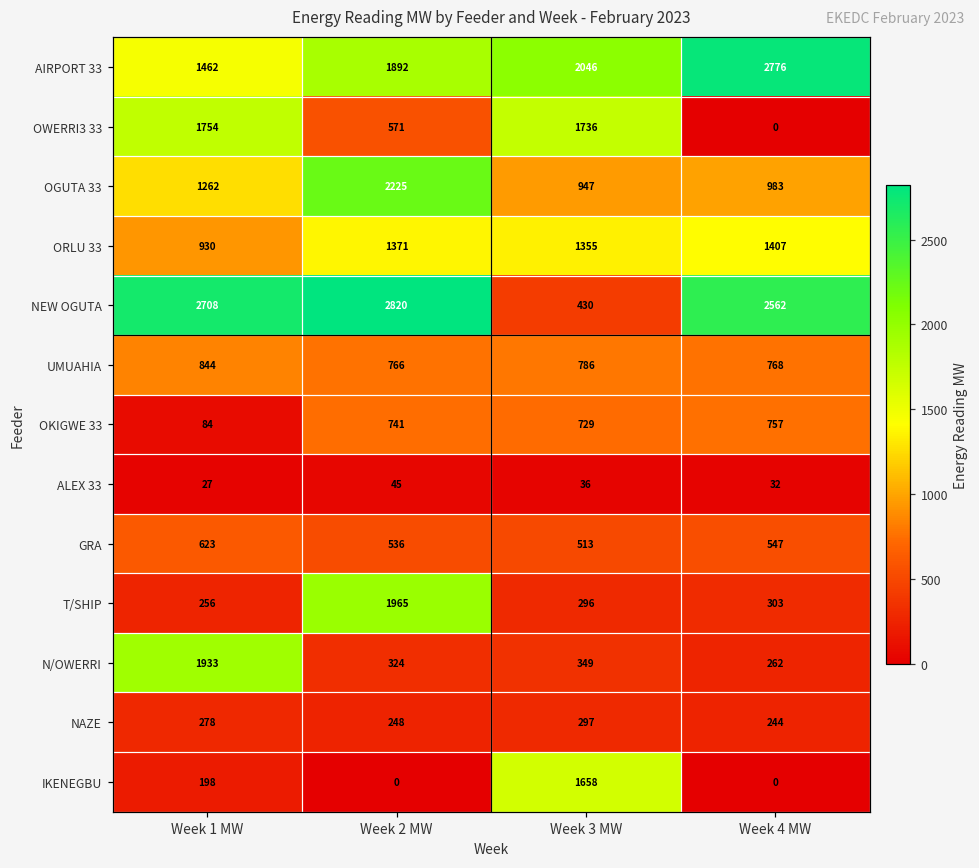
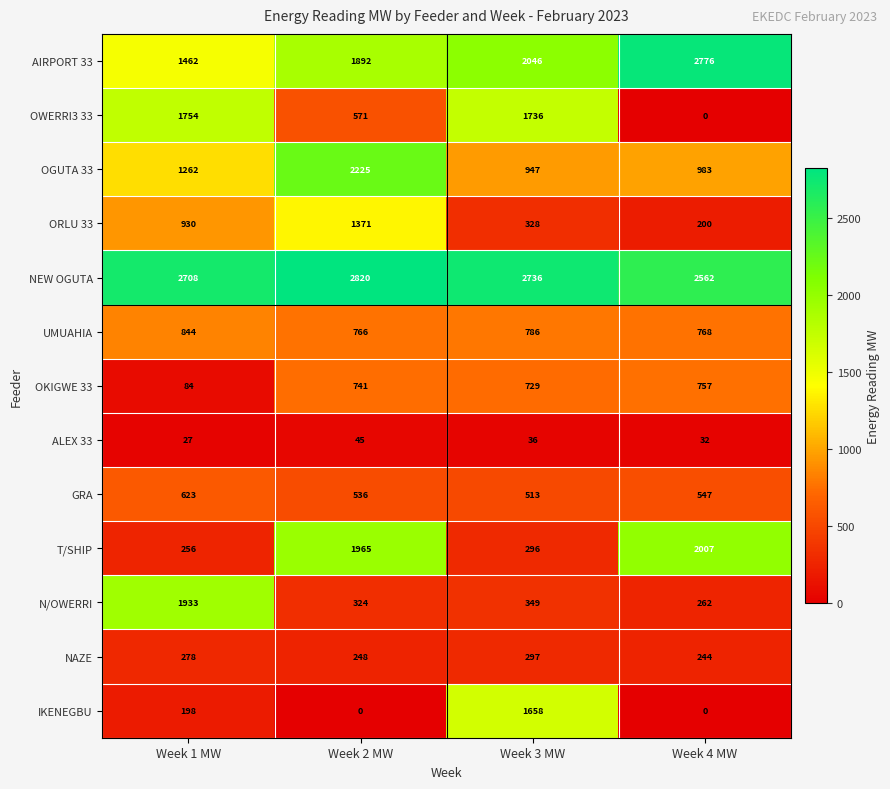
  {
    "AIRPORT 33": {
      "Week 1 MW": 1462,
      "Week 2 MW": 1892,
      "Week 3 MW": 2046,
      "Week 4 MW": 2776
    },
    "OWERRI3 33": {
      "Week 1 MW": 1754,
      "Week 2 MW": 571,
      "Week 3 MW": 1736,
      "Week 4 MW": 0
    },
    "OGUTA 33": {
      "Week 1 MW": 1262,
      "Week 2 MW": 2225,
      "Week 3 MW": 947,
      "Week 4 MW": 983
    },
    "ORLU 33": {
      "Week 1 MW": 930,
      "Week 2 MW": 1371,
-     "Week 3 MW": 1355,
-     "Week 4 MW": 1407
+     "Week 3 MW": 328,
+     "Week 4 MW": 200
    },
    "NEW OGUTA": {
      "Week 1 MW": 2708,
      "Week 2 MW": 2820,
-     "Week 3 MW": 430,
+     "Week 3 MW": 2736,
      "Week 4 MW": 2562
    },
    "UMUAHIA": {
      "Week 1 MW": 844,
      "Week 2 MW": 766,
      "Week 3 MW": 786,
      "Week 4 MW": 768
    },
    "OKIGWE 33": {
      "Week 1 MW": 84,
      "Week 2 MW": 741,
      "Week 3 MW": 729,
      "Week 4 MW": 757
    },
    "ALEX 33": {
      "Week 1 MW": 27,
      "Week 2 MW": 45,
      "Week 3 MW": 36,
      "Week 4 MW": 32
    },
    "GRA": {
      "Week 1 MW": 623,
      "Week 2 MW": 536,
      "Week 3 MW": 513,
      "Week 4 MW": 547
    },
    "T/SHIP": {
      "Week 1 MW": 256,
      "Week 2 MW": 1965,
      "Week 3 MW": 296,
-     "Week 4 MW": 303
+     "Week 4 MW": 2007
    },
    "N/OWERRI": {
      "Week 1 MW": 1933,
      "Week 2 MW": 324,
      "Week 3 MW": 349,
      "Week 4 MW": 262
    },
    "NAZE": {
      "Week 1 MW": 278,
      "Week 2 MW": 248,
      "Week 3 MW": 297,
      "Week 4 MW": 244
    },
    "IKENEGBU": {
      "Week 1 MW": 198,
      "Week 2 MW": 0,
      "Week 3 MW": 1658,
      "Week 4 MW": 0
    }
  }
